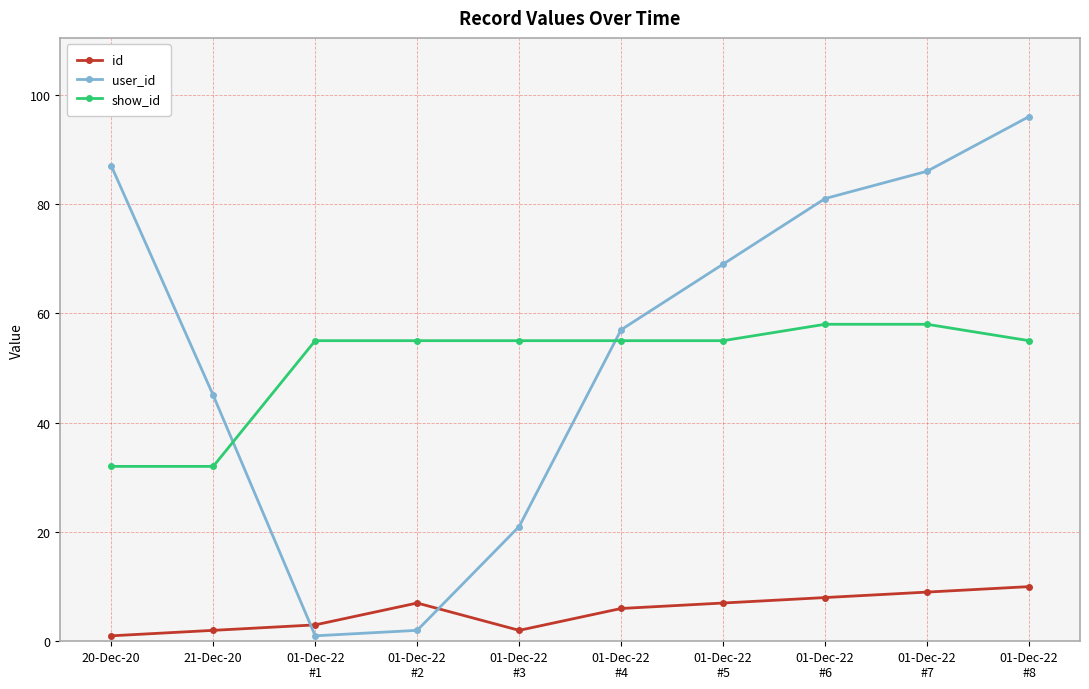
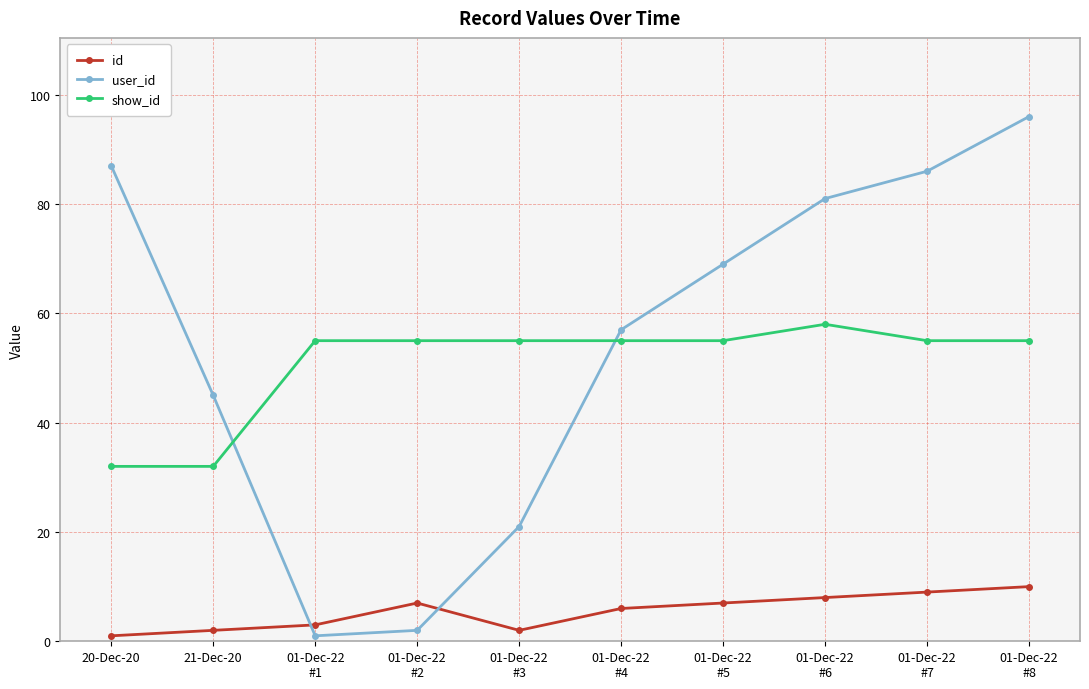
  {
    "id": {
      "20-Dec-20": 1,
      "21-Dec-20": 2,
      "01-Dec-22 #1": 3,
      "01-Dec-22 #2": 7,
      "01-Dec-22 #3": 2,
      "01-Dec-22 #4": 6,
      "01-Dec-22 #5": 7,
      "01-Dec-22 #6": 8,
      "01-Dec-22 #7": 9,
      "01-Dec-22 #8": 10
    },
    "user_id": {
      "20-Dec-20": 87,
      "21-Dec-20": 45,
      "01-Dec-22 #1": 1,
      "01-Dec-22 #2": 2,
      "01-Dec-22 #3": 21,
      "01-Dec-22 #4": 57,
      "01-Dec-22 #5": 69,
      "01-Dec-22 #6": 81,
      "01-Dec-22 #7": 86,
      "01-Dec-22 #8": 96
    },
    "show_id": {
      "20-Dec-20": 32,
      "21-Dec-20": 32,
      "01-Dec-22 #1": 55,
      "01-Dec-22 #2": 55,
      "01-Dec-22 #3": 55,
      "01-Dec-22 #4": 55,
      "01-Dec-22 #5": 55,
      "01-Dec-22 #6": 58,
-     "01-Dec-22 #7": 58,
+     "01-Dec-22 #7": 55,
      "01-Dec-22 #8": 55
    }
  }
